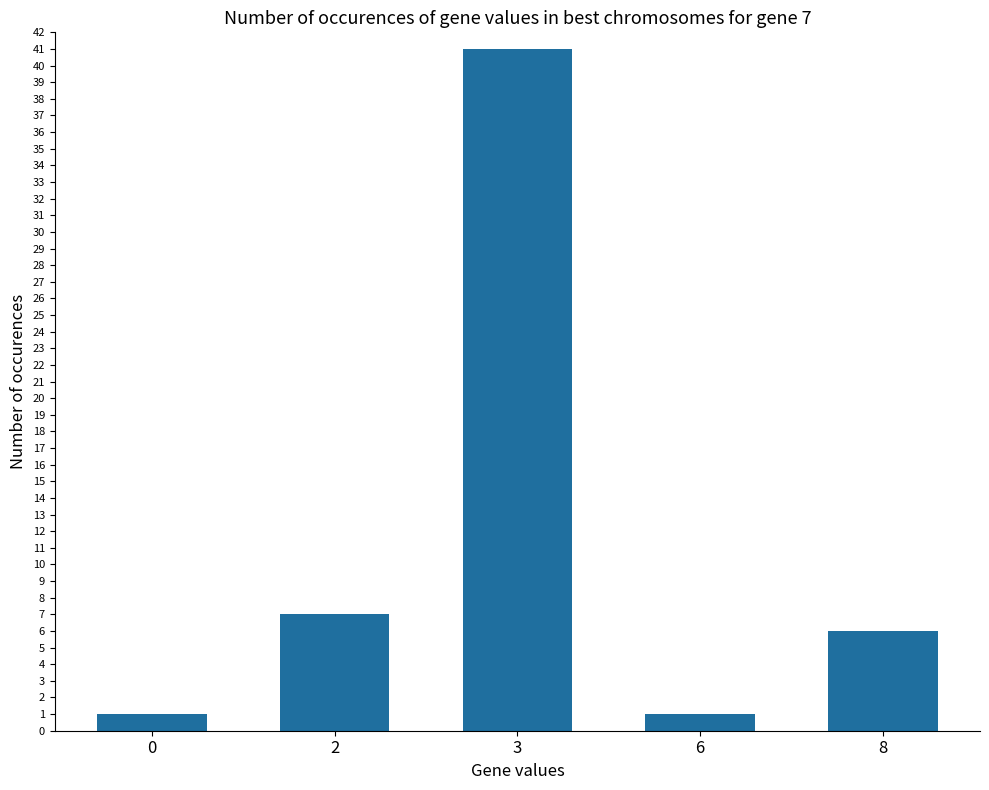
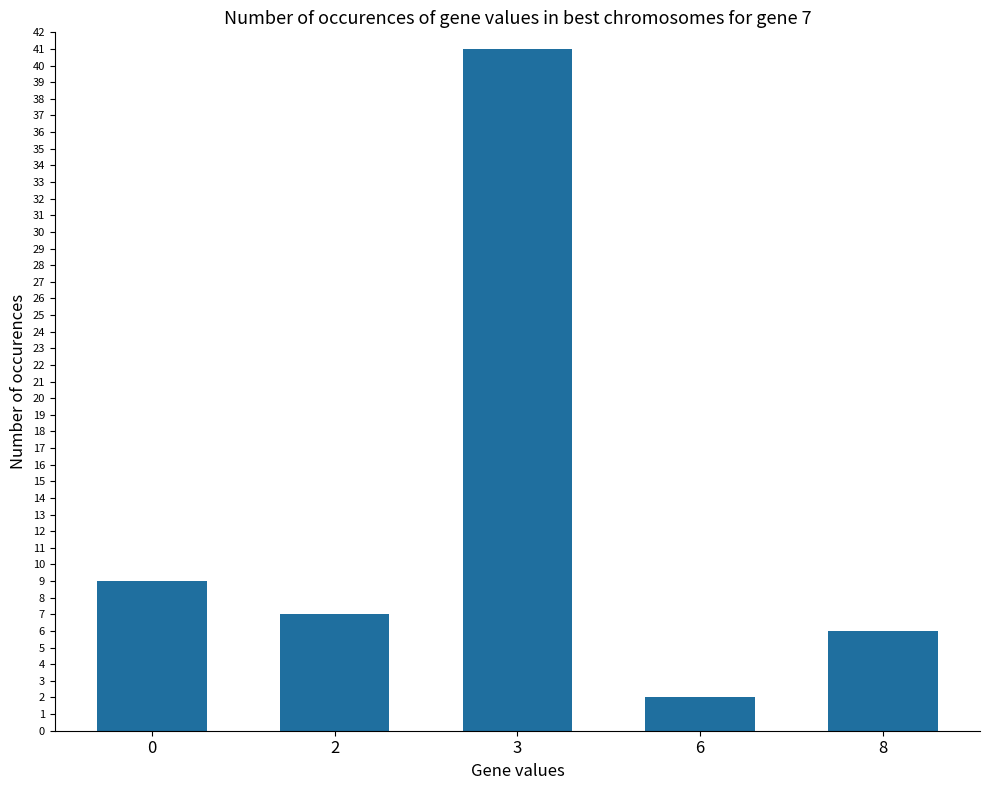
  {
-   "0": 1,
+   "0": 9,
    "2": 7,
    "3": 41,
-   "6": 1,
+   "6": 2,
    "8": 6
  }
